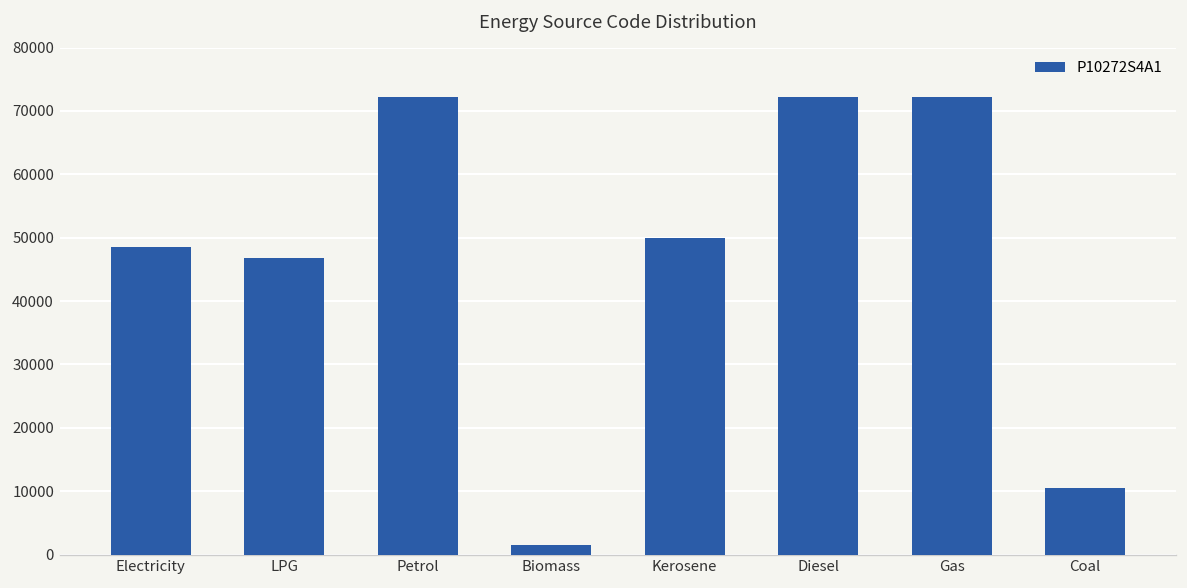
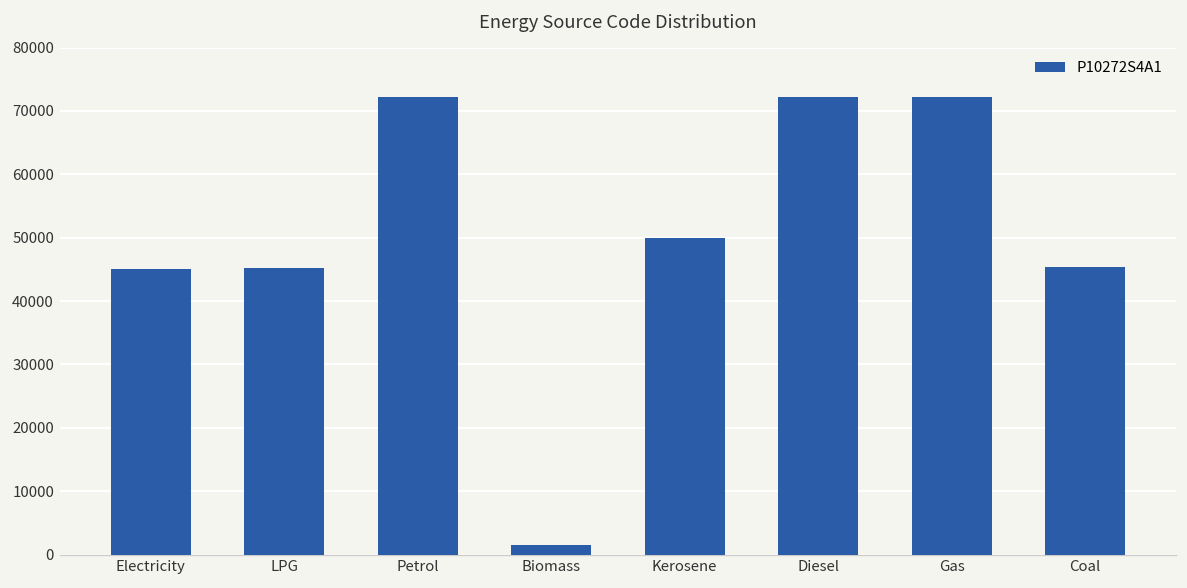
  {
-   "Electricity": 49000,
-   "LPG": 47000,
+   "Electricity": 45000,
+   "LPG": 45000,
    "Petrol": 72000,
    "Biomass": 2000,
    "Kerosene": 50000,
    "Diesel": 72000,
    "Gas": 72000,
-   "Coal": 11000
+   "Coal": 45000
  }
